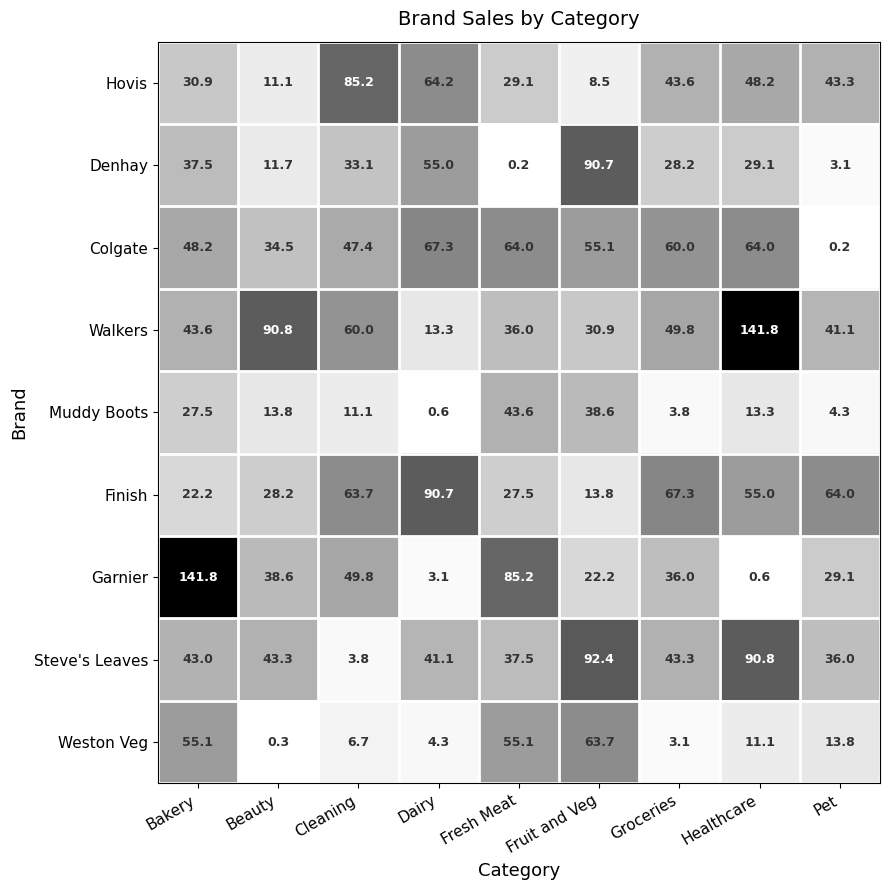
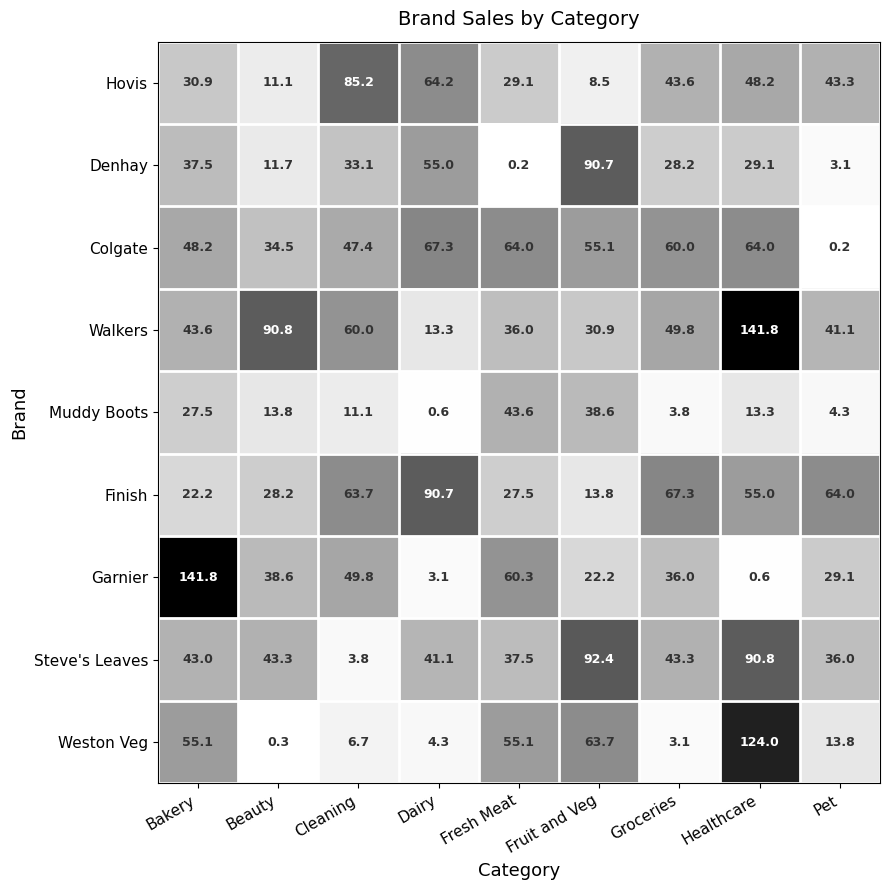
  {
    "Hovis": {
      "Bakery": 30.9,
      "Beauty": 11.1,
      "Cleaning": 85.2,
      "Dairy": 64.2,
      "Fresh Meat": 29.1,
      "Fruit and Veg": 8.5,
      "Groceries": 43.6,
      "Healthcare": 48.2,
      "Pet": 43.3
    },
    "Denhay": {
      "Bakery": 37.5,
      "Beauty": 11.7,
      "Cleaning": 33.1,
      "Dairy": 55.0,
      "Fresh Meat": 0.2,
      "Fruit and Veg": 90.7,
      "Groceries": 28.2,
      "Healthcare": 29.1,
      "Pet": 3.1
    },
    "Colgate": {
      "Bakery": 48.2,
      "Beauty": 34.5,
      "Cleaning": 47.4,
      "Dairy": 67.3,
      "Fresh Meat": 64.0,
      "Fruit and Veg": 55.1,
      "Groceries": 60.0,
      "Healthcare": 64.0,
      "Pet": 0.2
    },
    "Walkers": {
      "Bakery": 43.6,
      "Beauty": 90.8,
      "Cleaning": 60.0,
      "Dairy": 13.3,
      "Fresh Meat": 36.0,
      "Fruit and Veg": 30.9,
      "Groceries": 49.8,
      "Healthcare": 141.8,
      "Pet": 41.1
    },
    "Muddy Boots": {
      "Bakery": 27.5,
      "Beauty": 13.8,
      "Cleaning": 11.1,
      "Dairy": 0.6,
      "Fresh Meat": 43.6,
      "Fruit and Veg": 38.6,
      "Groceries": 3.8,
      "Healthcare": 13.3,
      "Pet": 4.3
    },
    "Finish": {
      "Bakery": 22.2,
      "Beauty": 28.2,
      "Cleaning": 63.7,
      "Dairy": 90.7,
      "Fresh Meat": 27.5,
      "Fruit and Veg": 13.8,
      "Groceries": 67.3,
      "Healthcare": 55.0,
      "Pet": 64.0
    },
    "Garnier": {
      "Bakery": 141.8,
      "Beauty": 38.6,
      "Cleaning": 49.8,
      "Dairy": 3.1,
-     "Fresh Meat": 85.2,
+     "Fresh Meat": 60.3,
      "Fruit and Veg": 22.2,
      "Groceries": 36.0,
      "Healthcare": 0.6,
      "Pet": 29.1
    },
    "Steve's Leaves": {
      "Bakery": 43.0,
      "Beauty": 43.3,
      "Cleaning": 3.8,
      "Dairy": 41.1,
      "Fresh Meat": 37.5,
      "Fruit and Veg": 92.4,
      "Groceries": 43.3,
      "Healthcare": 90.8,
      "Pet": 36.0
    },
    "Weston Veg": {
      "Bakery": 55.1,
      "Beauty": 0.3,
      "Cleaning": 6.7,
      "Dairy": 4.3,
      "Fresh Meat": 55.1,
      "Fruit and Veg": 63.7,
      "Groceries": 3.1,
-     "Healthcare": 11.1,
+     "Healthcare": 124.0,
      "Pet": 13.8
    }
  }
